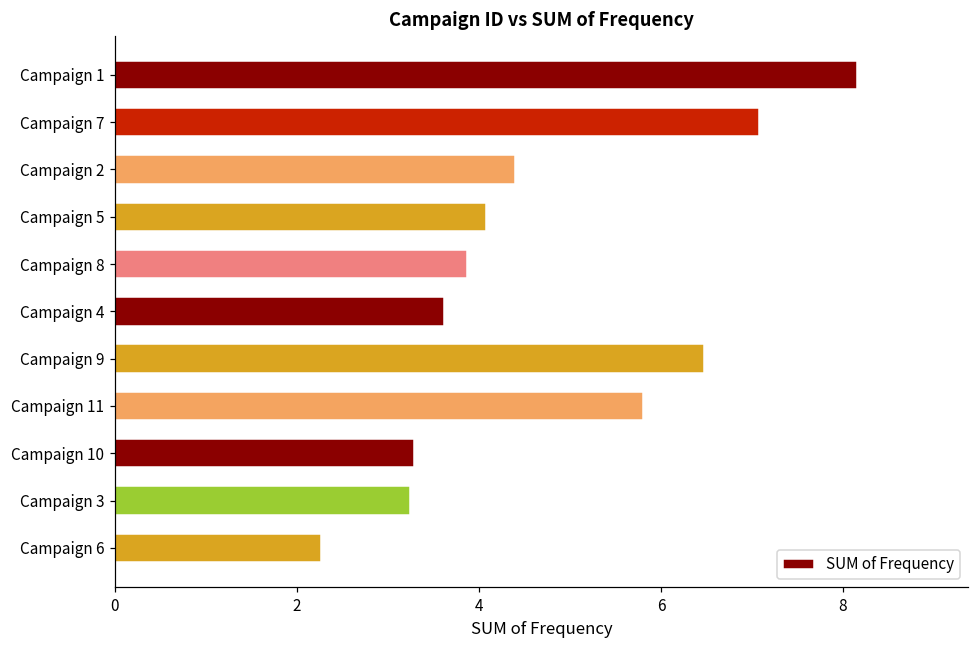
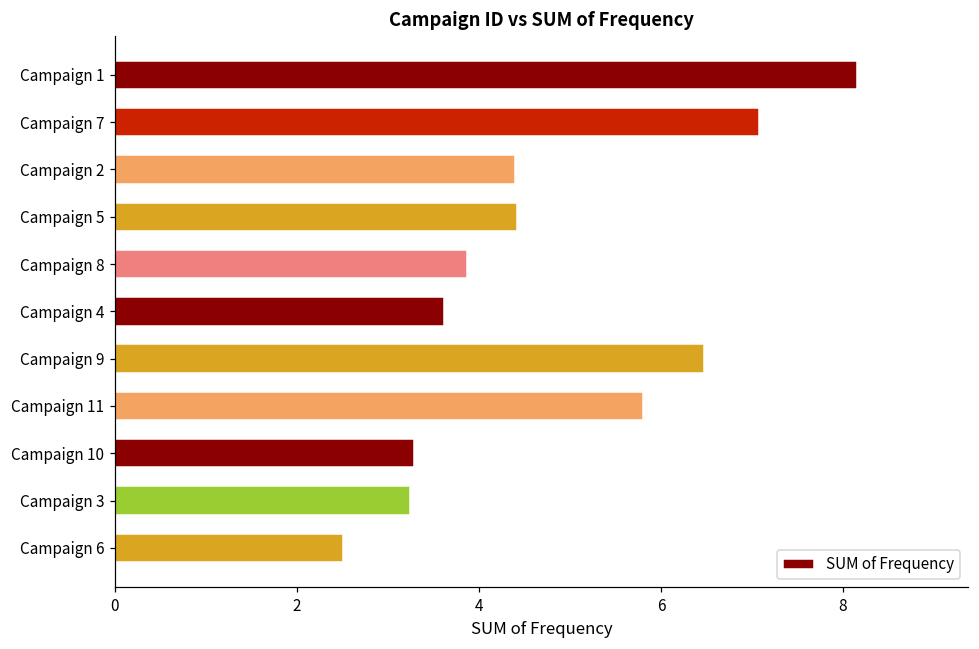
  {
    "Campaign 1": 8.2,
    "Campaign 7": 7.1,
    "Campaign 2": 4.4,
-   "Campaign 5": 4.1,
+   "Campaign 5": 4.4,
    "Campaign 8": 3.9,
    "Campaign 4": 3.6,
    "Campaign 9": 6.5,
    "Campaign 11": 5.8,
    "Campaign 10": 3.3,
    "Campaign 3": 3.2,
-   "Campaign 6": 2.3
+   "Campaign 6": 2.5
  }
